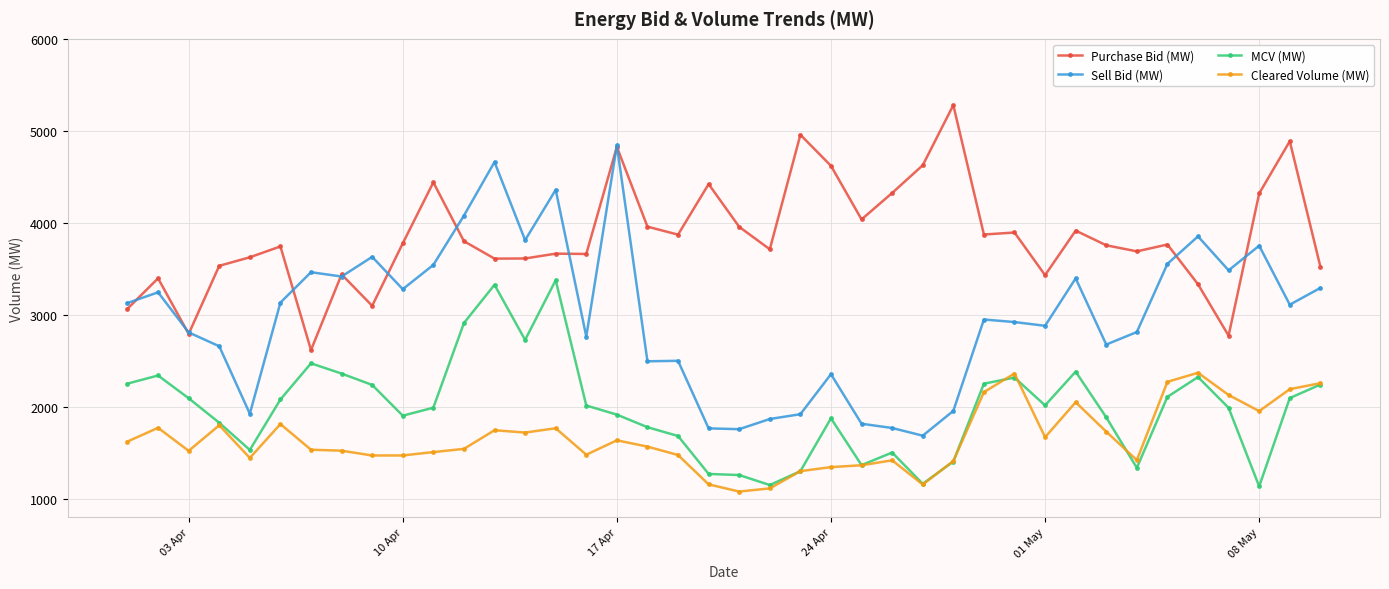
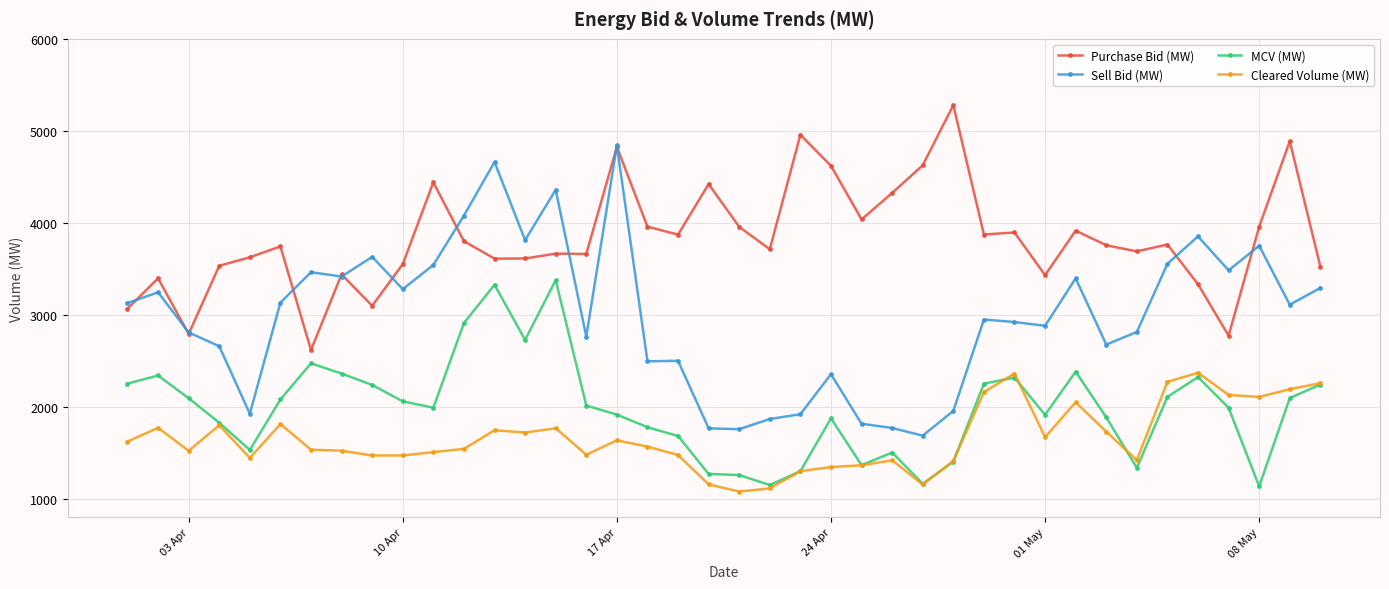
  {
    "Purchase Bid (MW)": {
-     "10 Apr": 3800,
+     "10 Apr": 3600,
      "24 Apr": 4600,
      "01 May": 3400,
-     "08 May": 4300
+     "08 May": 4000
    },
    "Sell Bid (MW)": {
      "10 Apr": 3300,
      "24 Apr": 2400,
      "01 May": 2900,
      "08 May": 3800
    },
    "MCV (MW)": {
      "03 Apr": 2100,
-     "10 Apr": 1900,
+     "10 Apr": 2100,
      "17 Apr": 1900,
      "24 Apr": 1900,
-     "01 May": 2000,
+     "01 May": 1900,
      "08 May": 1100
    },
    "Cleared Volume (MW)": {
      "03 Apr": 1500,
      "10 Apr": 1500,
      "17 Apr": 1600,
      "24 Apr": 1300,
      "01 May": 1700,
-     "08 May": 2000
+     "08 May": 2100
    }
  }
